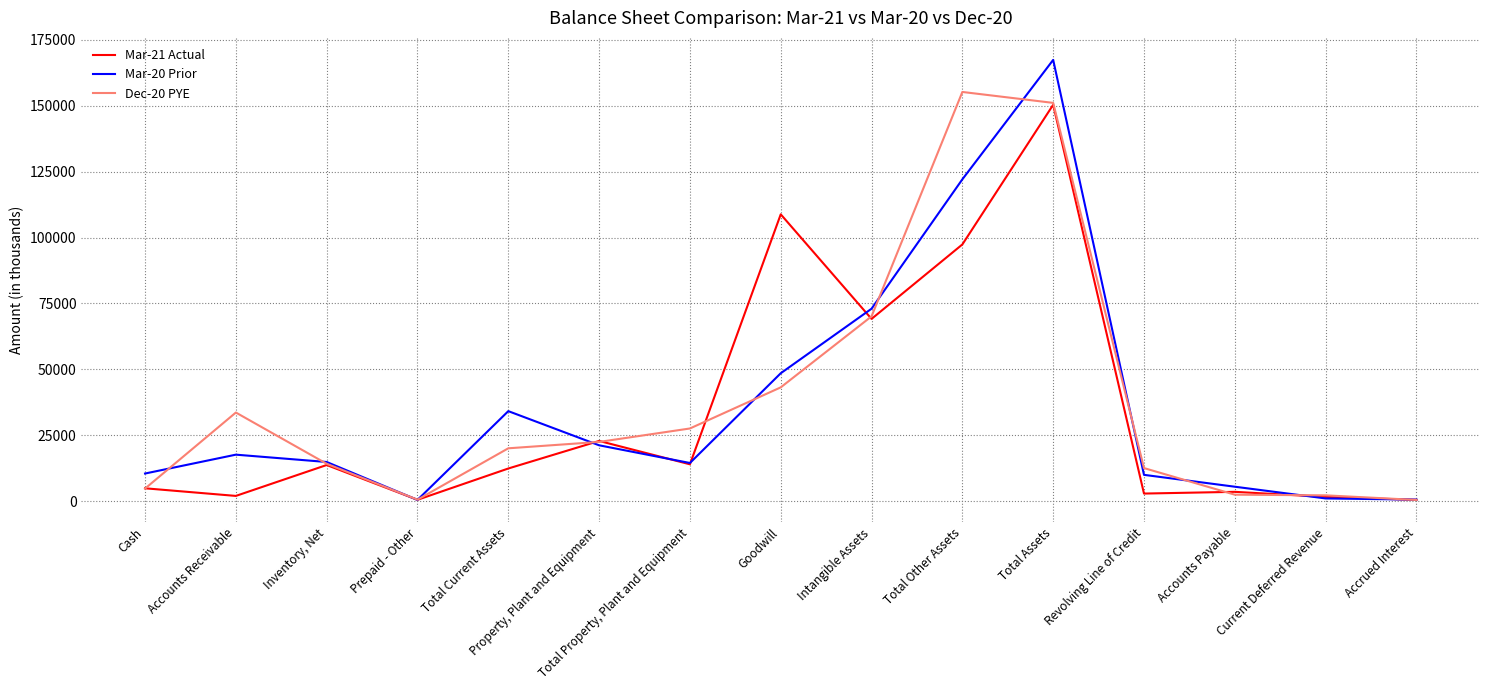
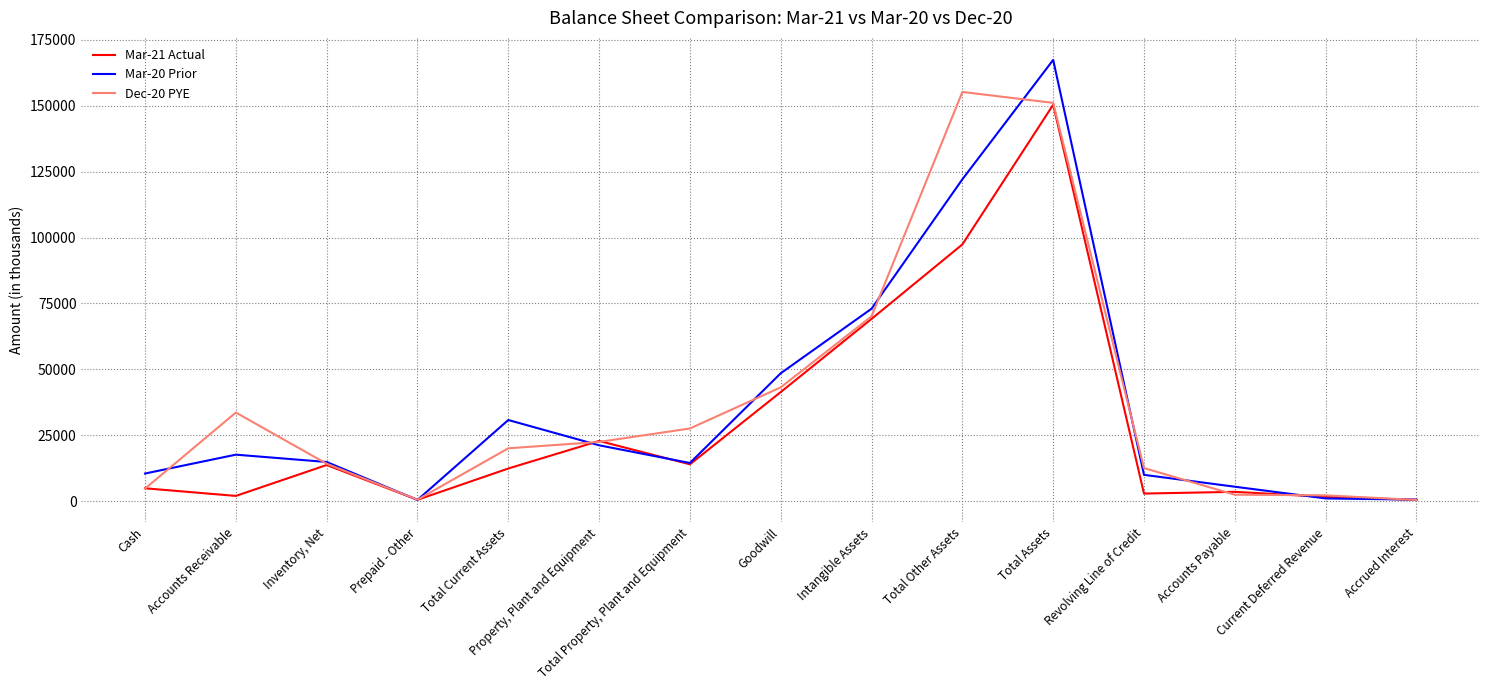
  {
    "Mar-21 Actual": {
      "Accounts Receivable": 2000,
      "Total Current Assets": 12000,
-     "Goodwill": 109000,
+     "Goodwill": 41000,
      "Intangible Assets": 69000,
      "Total Other Assets": 97000,
      "Revolving Line of Credit": 3000,
      "Accounts Payable": 4000
    },
    "Mar-20 Prior": {
      "Cash": 10000,
      "Accounts Receivable": 18000,
-     "Total Current Assets": 34000,
+     "Total Current Assets": 31000,
      "Property, Plant and Equipment": 21000,
      "Goodwill": 49000,
      "Intangible Assets": 73000,
      "Total Other Assets": 122000,
      "Total Assets": 167000,
      "Revolving Line of Credit": 10000,
      "Accounts Payable": 5000
    },
    "Dec-20 PYE": {
      "Accounts Receivable": 34000,
      "Total Current Assets": 20000,
      "Total Property, Plant and Equipment": 28000,
      "Goodwill": 43000,
      "Intangible Assets": 70000,
      "Total Other Assets": 155000,
      "Revolving Line of Credit": 13000,
      "Accounts Payable": 2000
    }
  }
